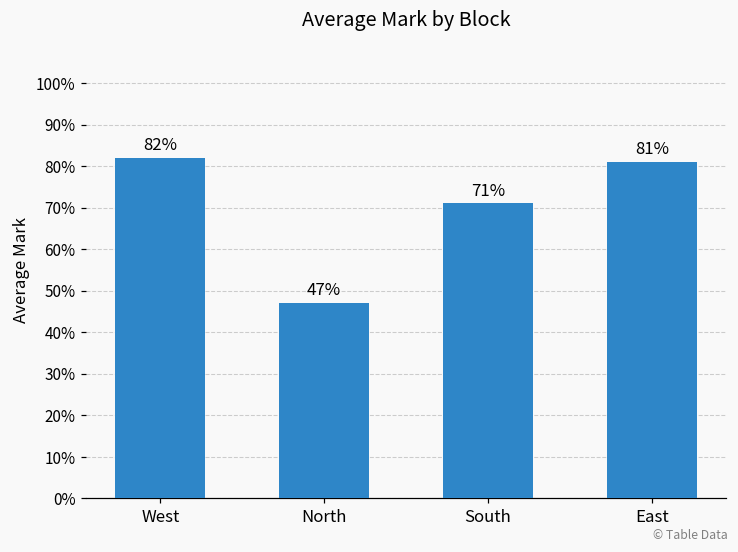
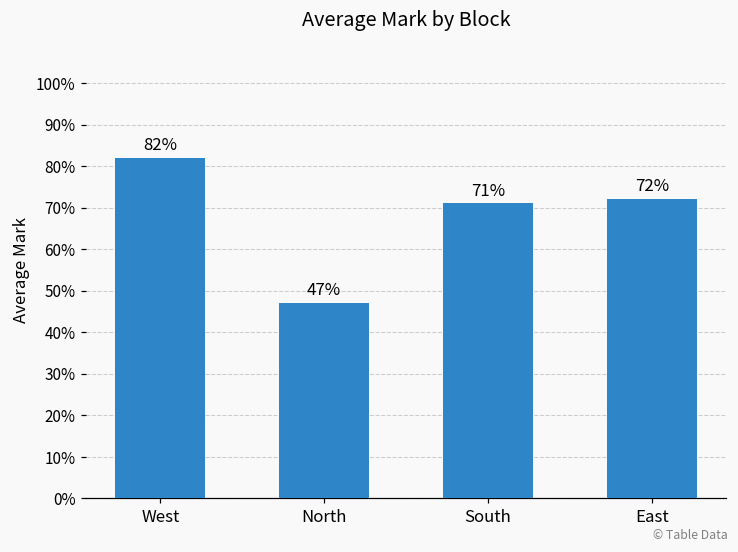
  {
    "West": "82%",
    "North": "47%",
    "South": "71%",
-   "East": "81%"
+   "East": "72%"
  }
